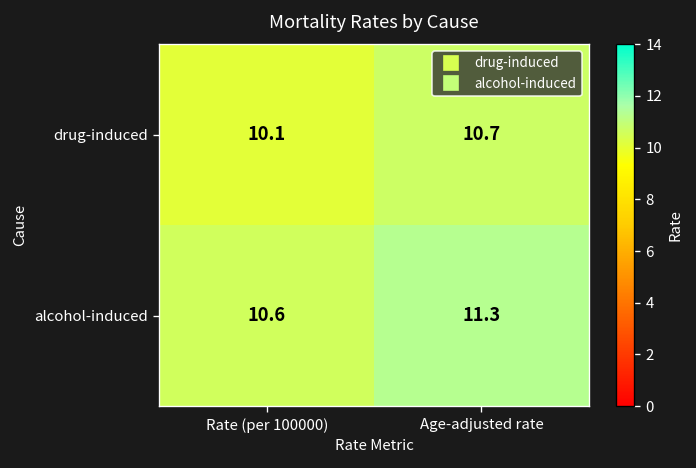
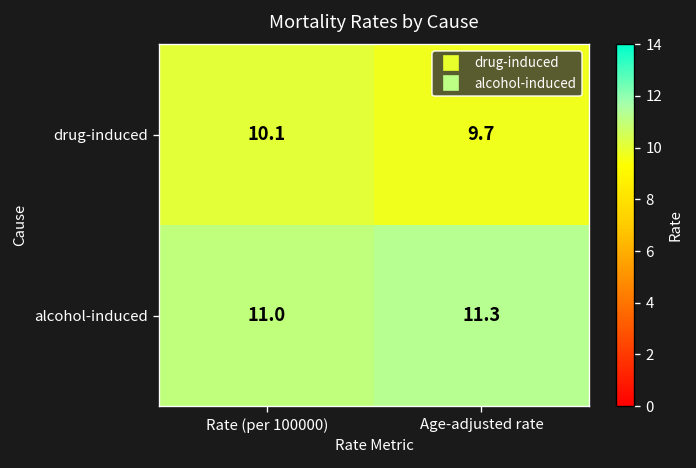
  {
    "drug-induced": {
      "Rate (per 100000)": 10.1,
-     "Age-adjusted rate": 10.7
+     "Age-adjusted rate": 9.7
    },
    "alcohol-induced": {
-     "Rate (per 100000)": 10.6,
+     "Rate (per 100000)": 11.0,
      "Age-adjusted rate": 11.3
    }
  }
